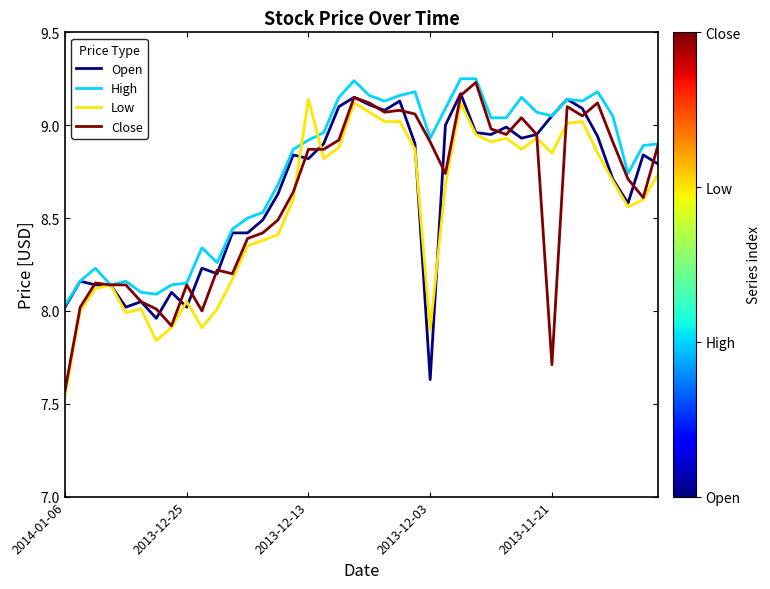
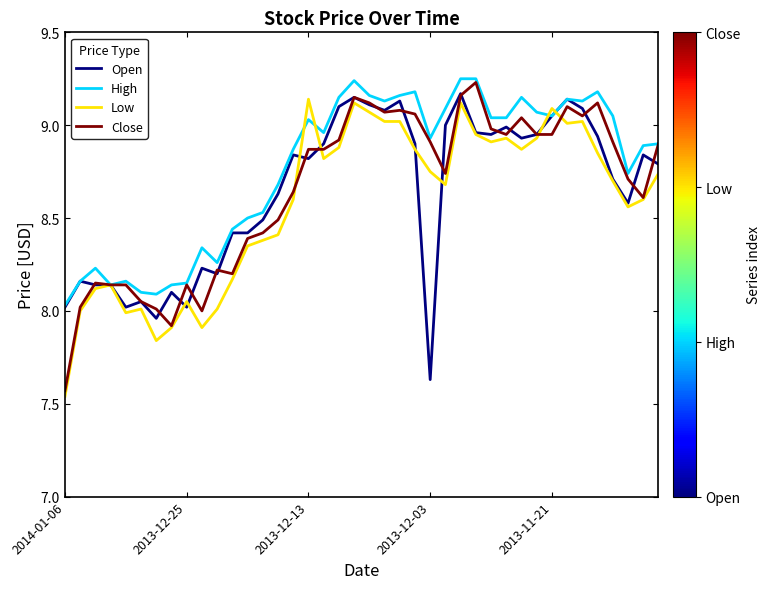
  {
    "Open": {
      "2013-12-25": 8.02,
      "2013-12-13": 8.82,
      "2013-12-03": 7.63
    },
    "High": {
-     "2013-12-13": 8.92,
+     "2013-12-13": 9.03,
      "2013-12-03": 8.93
    },
    "Low": {
      "2014-01-06": 7.54,
      "2013-12-25": 8.05,
      "2013-12-13": 9.14,
-     "2013-12-03": 7.90,
-     "2013-11-21": 8.85
+     "2013-12-03": 8.75,
+     "2013-11-21": 9.09
    },
    "Close": {
      "2014-01-06": 7.57,
      "2013-12-13": 8.87,
      "2013-12-03": 8.91,
-     "2013-11-21": 7.71
+     "2013-11-21": 8.95
    }
  }
